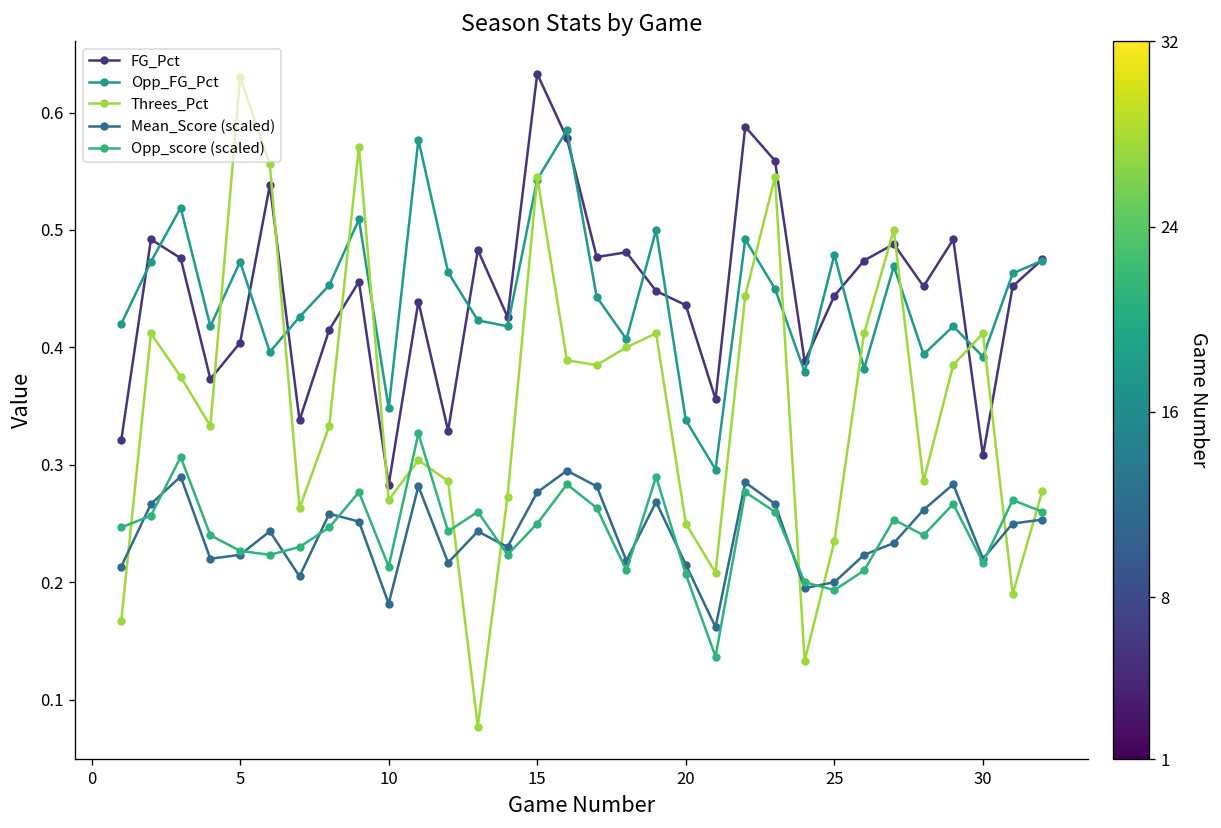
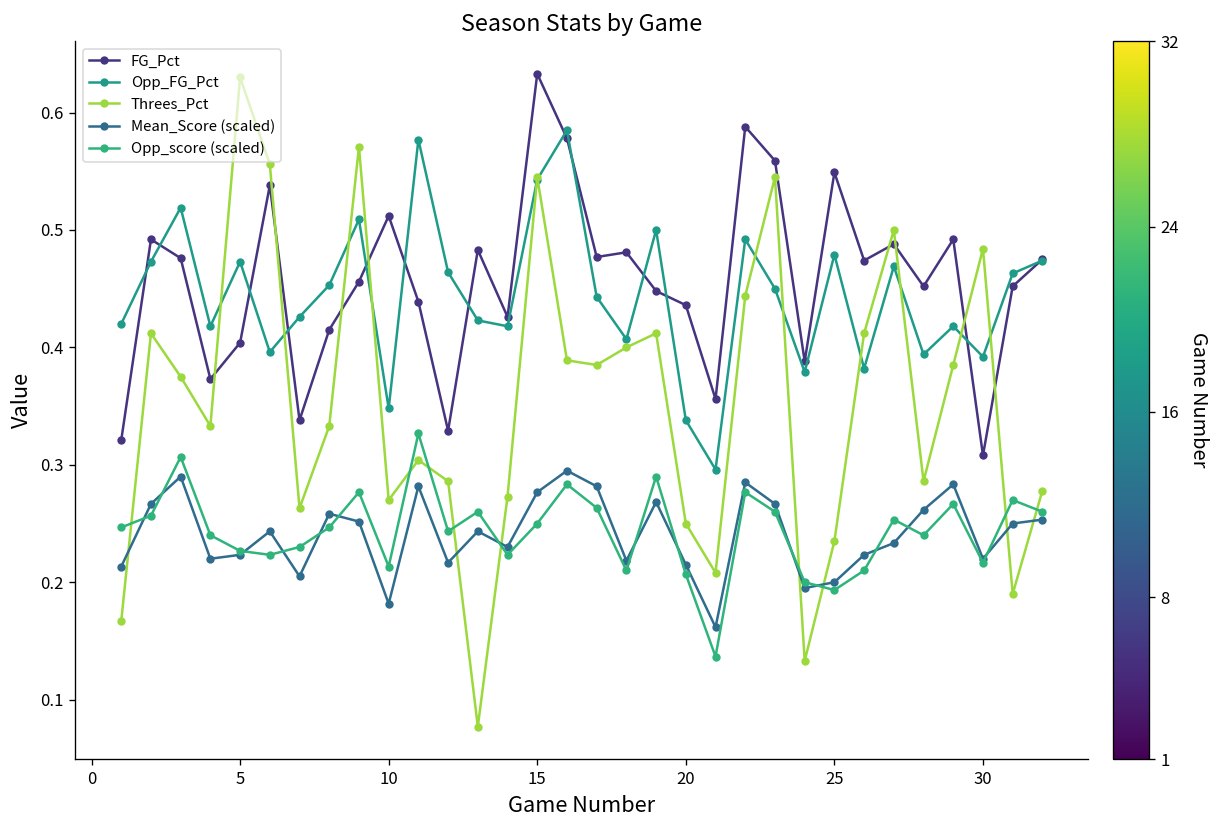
  {
    "FG_Pct": {
      "5": 0.40,
-     "10": 0.28,
+     "10": 0.51,
      "15": 0.63,
      "20": 0.44,
-     "25": 0.44,
+     "25": 0.55,
      "30": 0.31
    },
    "Threes_Pct": {
      "10": 0.27,
      "20": 0.25,
      "25": 0.24,
-     "30": 0.41
+     "30": 0.48
    }
  }
